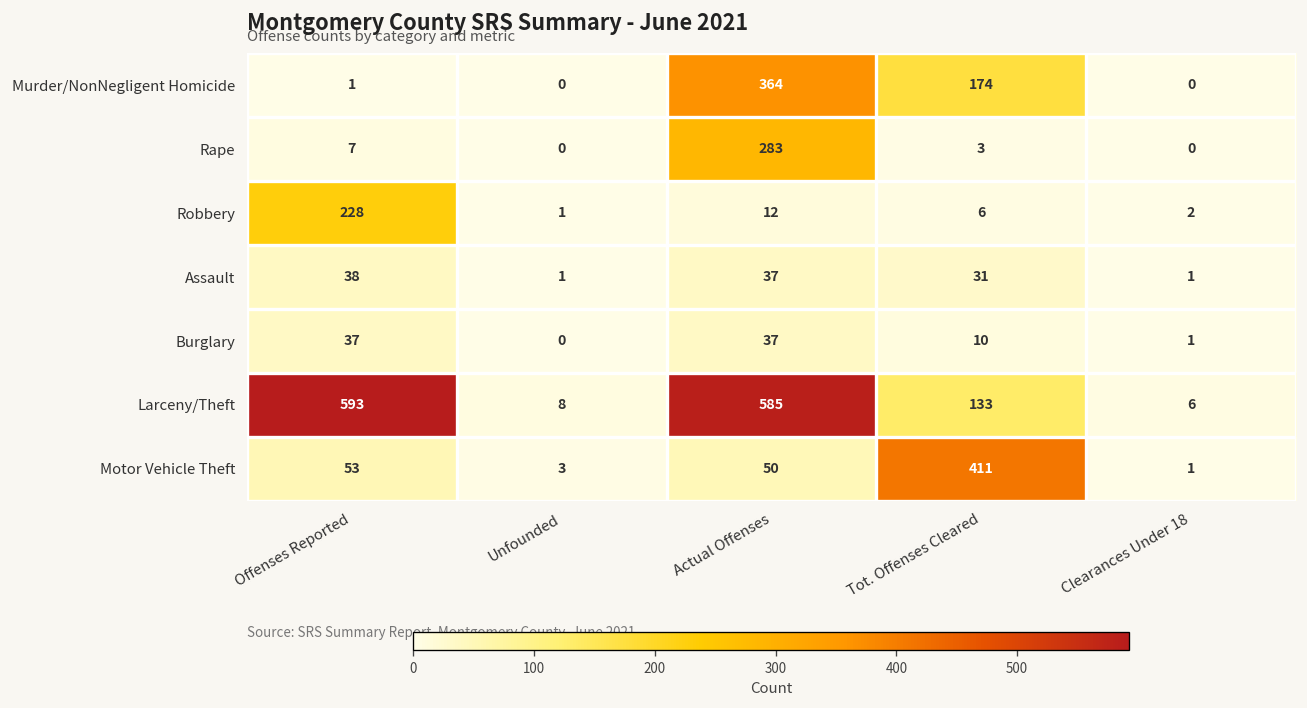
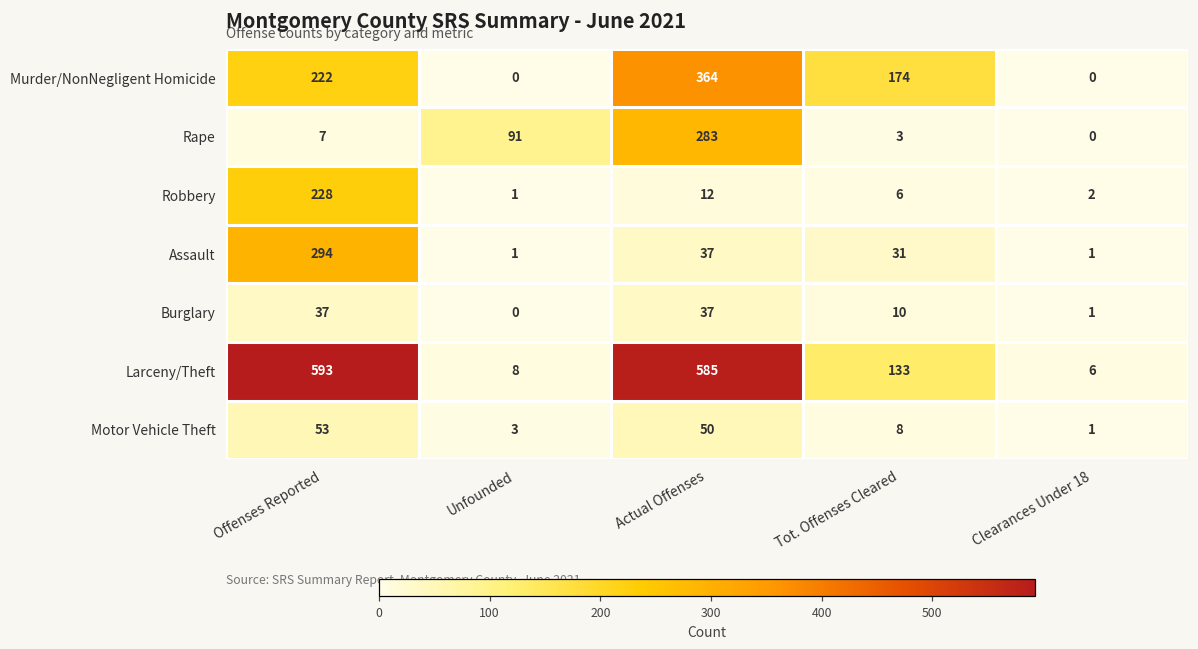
  {
    "Murder/NonNegligent Homicide": {
-     "Offenses Reported": 1,
+     "Offenses Reported": 222,
      "Unfounded": 0,
      "Actual Offenses": 364,
      "Tot. Offenses Cleared": 174,
      "Clearances Under 18": 0
    },
    "Rape": {
      "Offenses Reported": 7,
-     "Unfounded": 0,
+     "Unfounded": 91,
      "Actual Offenses": 283,
      "Tot. Offenses Cleared": 3,
      "Clearances Under 18": 0
    },
    "Robbery": {
      "Offenses Reported": 228,
      "Unfounded": 1,
      "Actual Offenses": 12,
      "Tot. Offenses Cleared": 6,
      "Clearances Under 18": 2
    },
    "Assault": {
-     "Offenses Reported": 38,
+     "Offenses Reported": 294,
      "Unfounded": 1,
      "Actual Offenses": 37,
      "Tot. Offenses Cleared": 31,
      "Clearances Under 18": 1
    },
    "Burglary": {
      "Offenses Reported": 37,
      "Unfounded": 0,
      "Actual Offenses": 37,
      "Tot. Offenses Cleared": 10,
      "Clearances Under 18": 1
    },
    "Larceny/Theft": {
      "Offenses Reported": 593,
      "Unfounded": 8,
      "Actual Offenses": 585,
      "Tot. Offenses Cleared": 133,
      "Clearances Under 18": 6
    },
    "Motor Vehicle Theft": {
      "Offenses Reported": 53,
      "Unfounded": 3,
      "Actual Offenses": 50,
-     "Tot. Offenses Cleared": 411,
+     "Tot. Offenses Cleared": 8,
      "Clearances Under 18": 1
    }
  }
